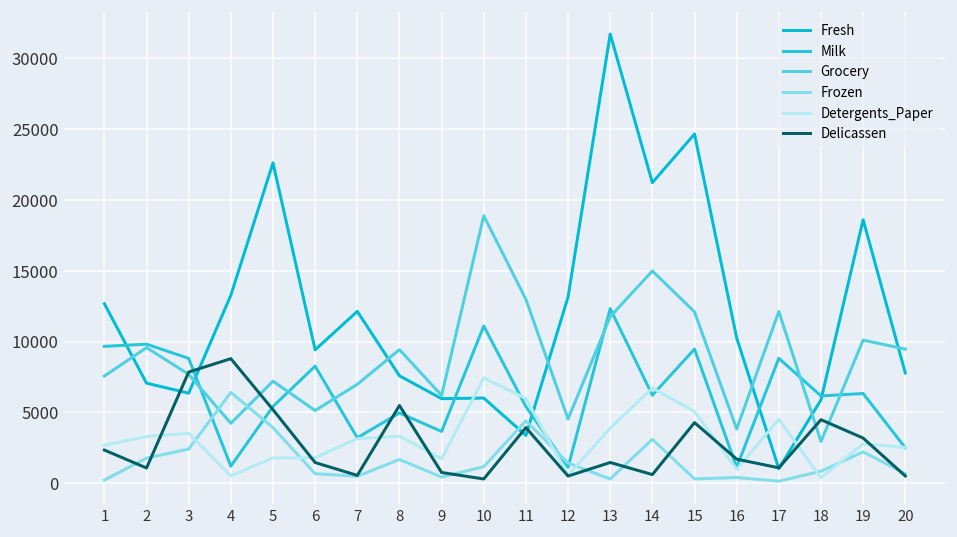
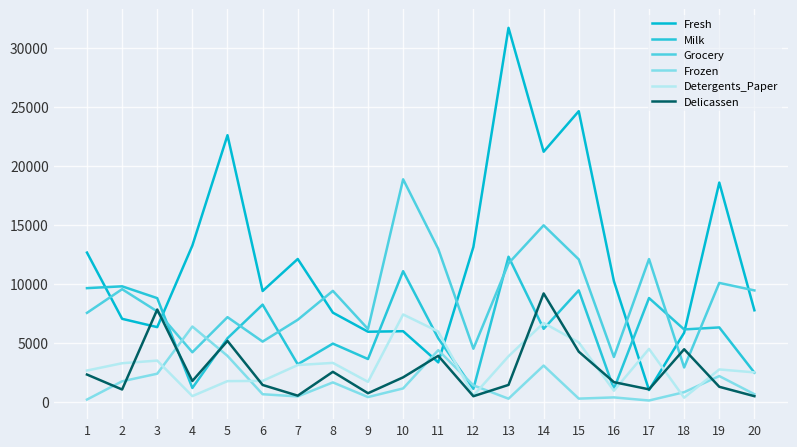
  {
    "Delicassen": {
      "1": 2300,
      "2": 1100,
-     "4": 8800,
+     "4": 1800,
      "5": 5200,
      "6": 1500,
-     "8": 5500,
+     "8": 2600,
      "9": 800,
-     "10": 300,
+     "10": 2100,
      "11": 3900,
      "13": 1500,
-     "14": 600,
+     "14": 9200,
      "15": 4300,
      "16": 1700,
      "18": 4500,
-     "19": 3200
+     "19": 1300
    }
  }
